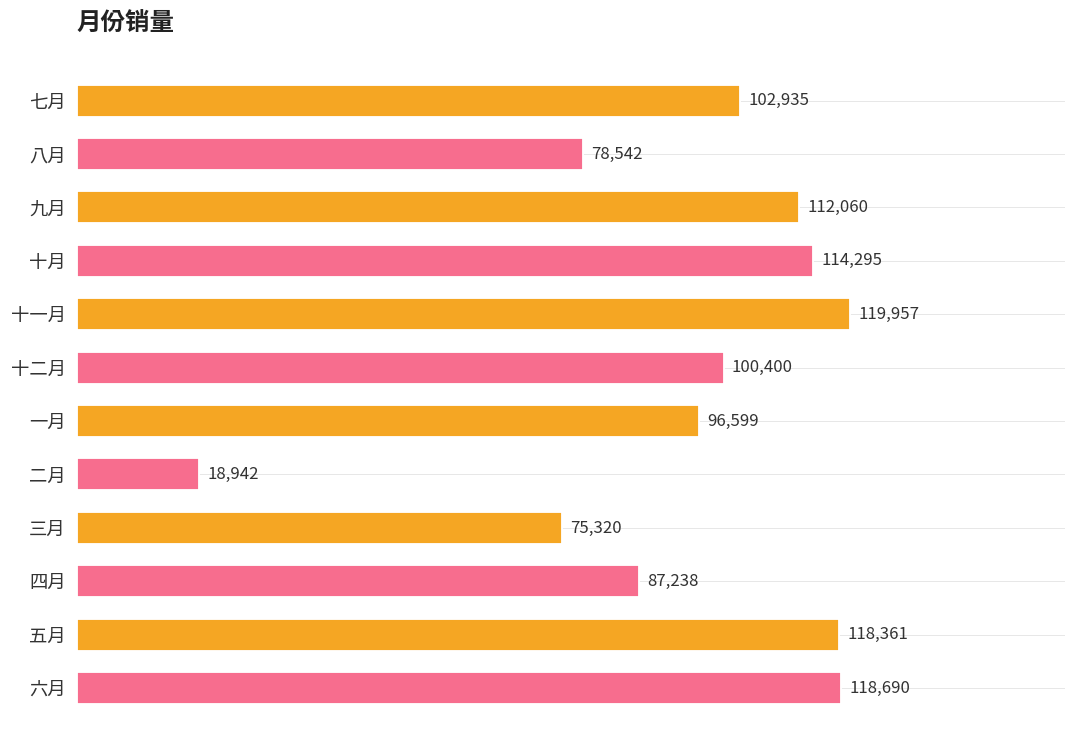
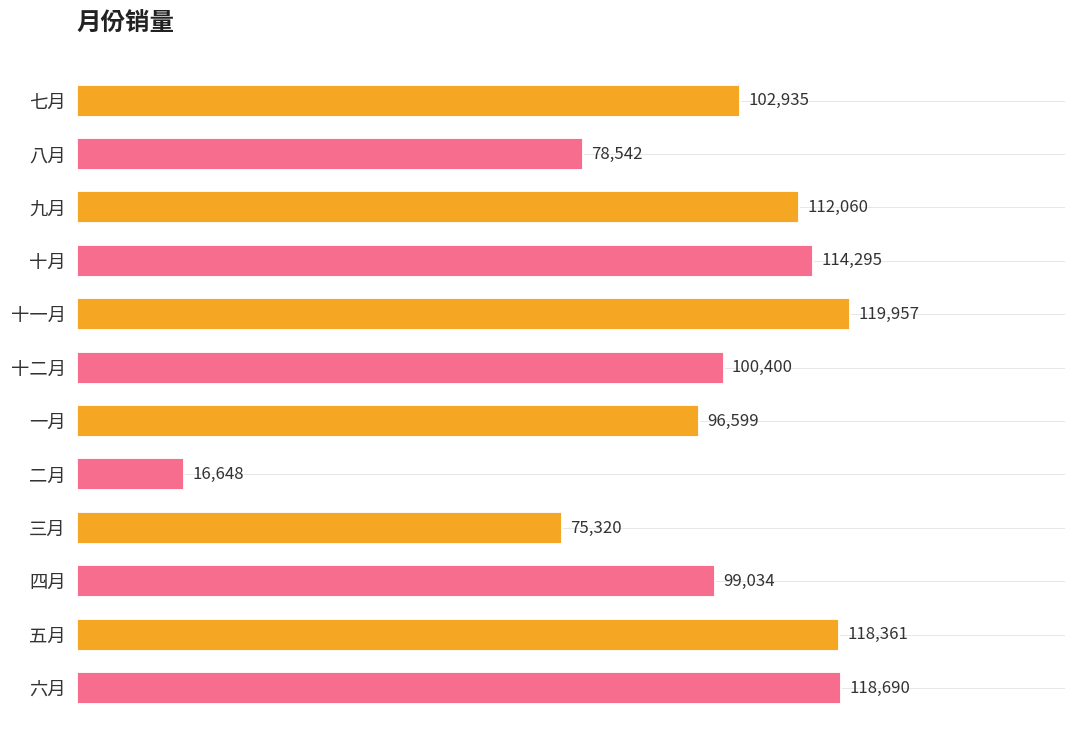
  {
    "七月": "102,935",
    "八月": "78,542",
    "九月": "112,060",
    "十月": "114,295",
    "十一月": "119,957",
    "十二月": "100,400",
    "一月": "96,599",
-   "二月": "18,942",
+   "二月": "16,648",
    "三月": "75,320",
-   "四月": "87,238",
+   "四月": "99,034",
    "五月": "118,361",
    "六月": "118,690"
  }
